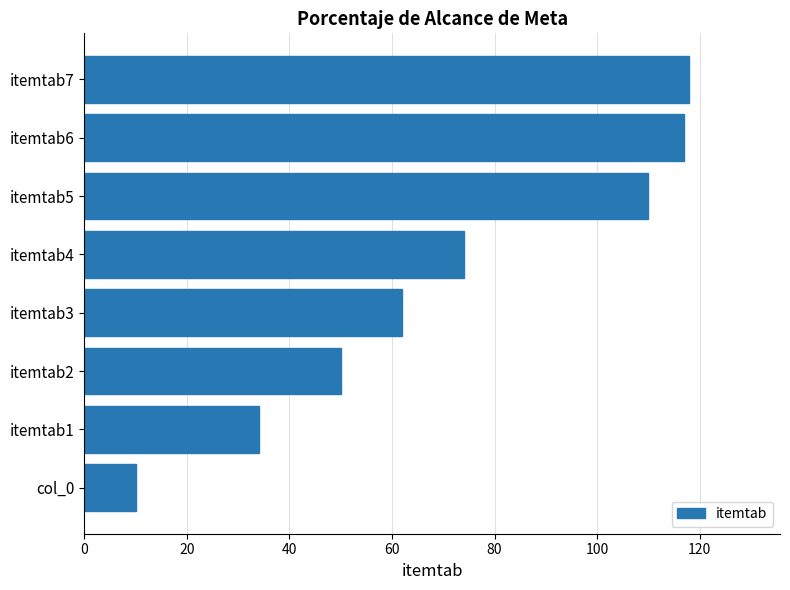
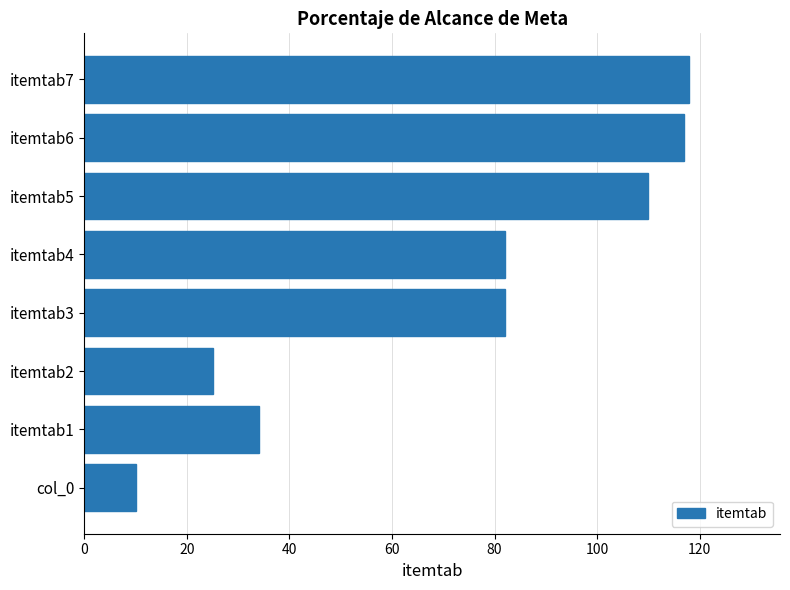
  {
    "itemtab7": 118,
    "itemtab6": 117,
    "itemtab5": 110,
-   "itemtab4": 74,
-   "itemtab3": 62,
-   "itemtab2": 50,
+   "itemtab4": 82,
+   "itemtab3": 82,
+   "itemtab2": 25,
    "itemtab1": 34,
    "col_0": 10
  }
